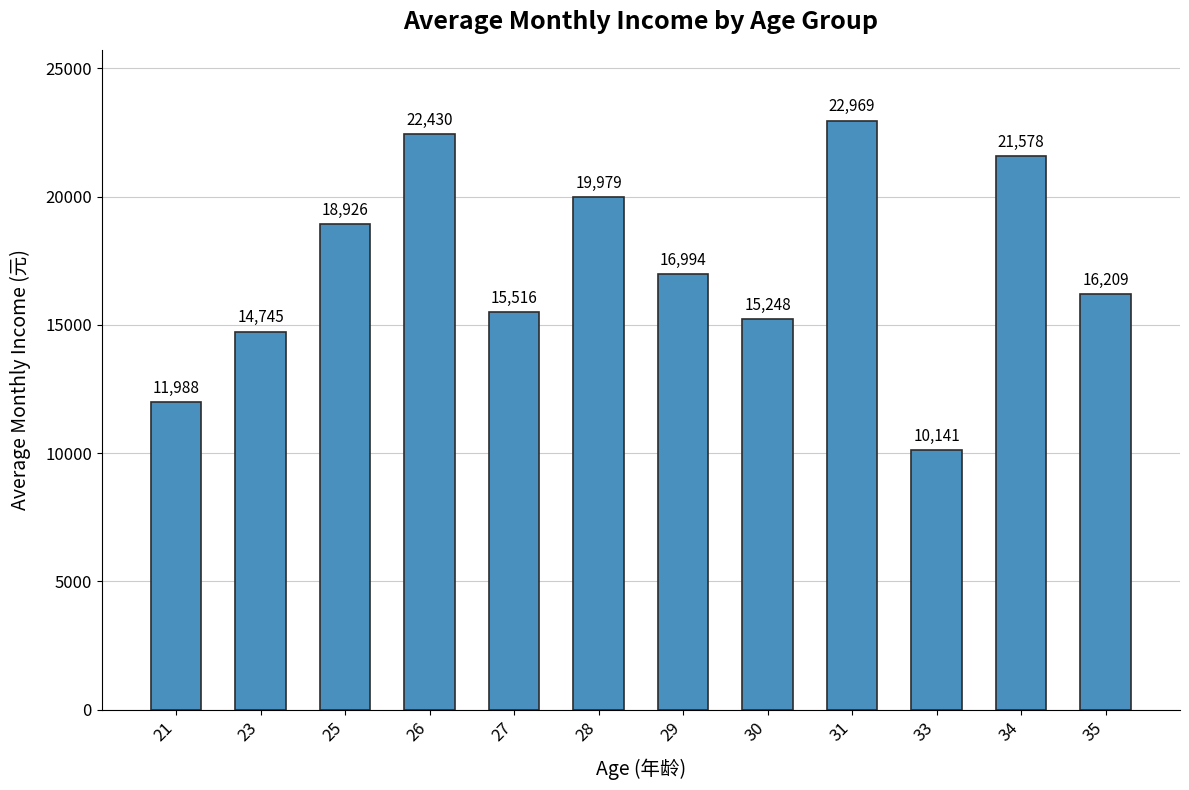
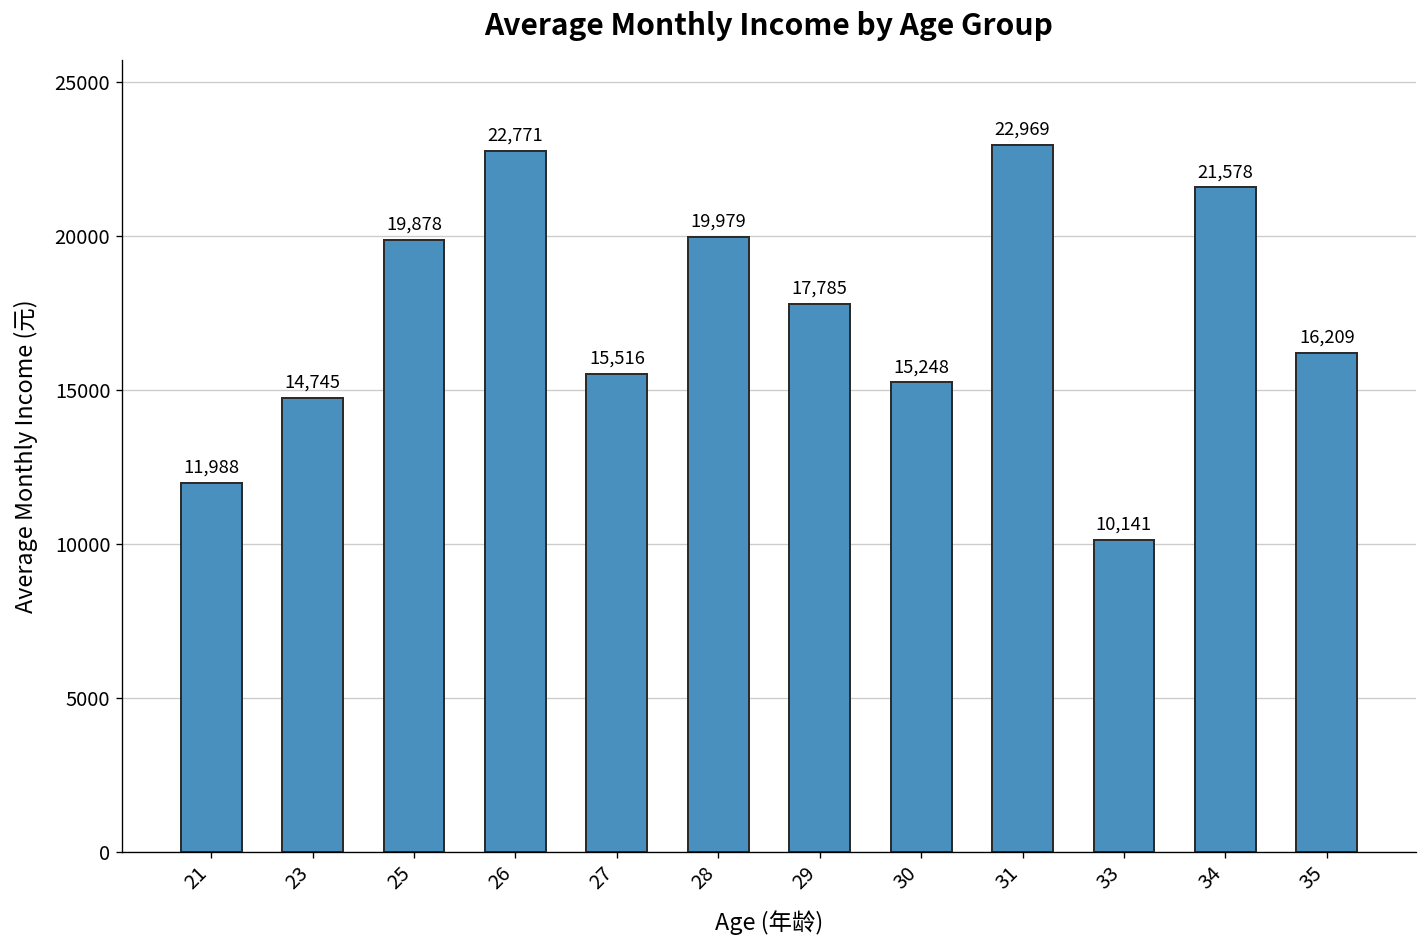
  {
    "21": "11,988",
    "23": "14,745",
-   "25": "18,926",
-   "26": "22,430",
+   "25": "19,878",
+   "26": "22,771",
    "27": "15,516",
    "28": "19,979",
-   "29": "16,994",
+   "29": "17,785",
    "30": "15,248",
    "31": "22,969",
    "33": "10,141",
    "34": "21,578",
    "35": "16,209"
  }
